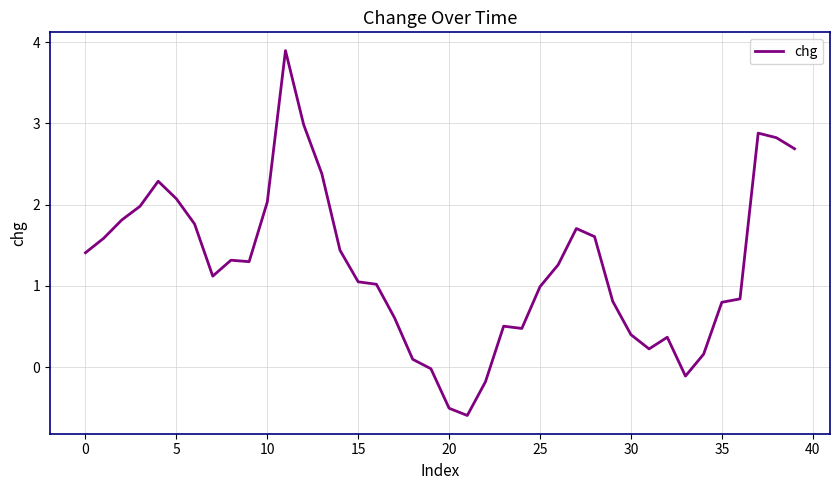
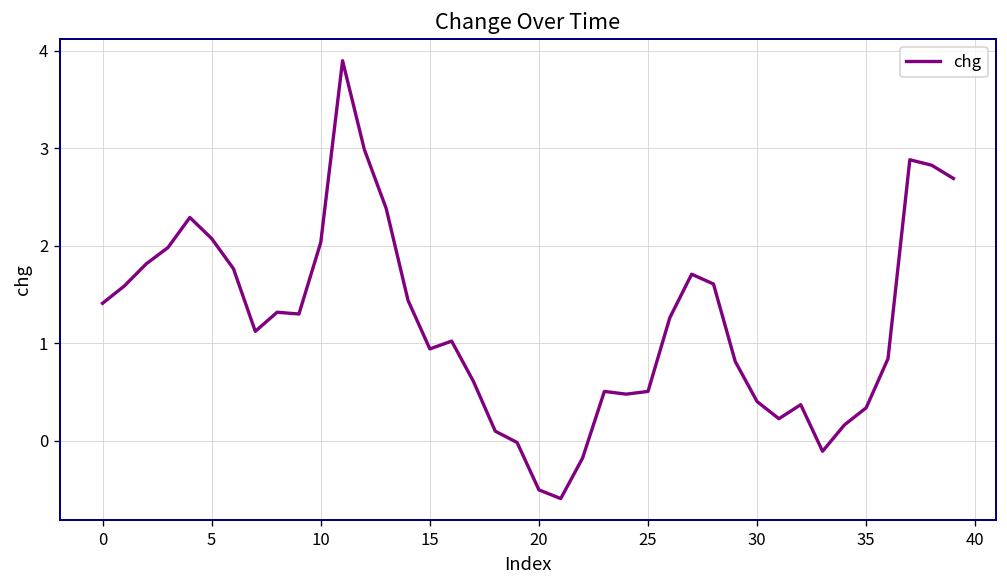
  {
    "0": 1.4,
    "5": 2.1,
    "10": 2.0,
-   "15": 1.1,
+   "15": 0.9,
    "20": -0.5,
-   "25": 1.0,
+   "25": 0.5,
    "30": 0.4,
-   "35": 0.8
+   "35": 0.3
  }
